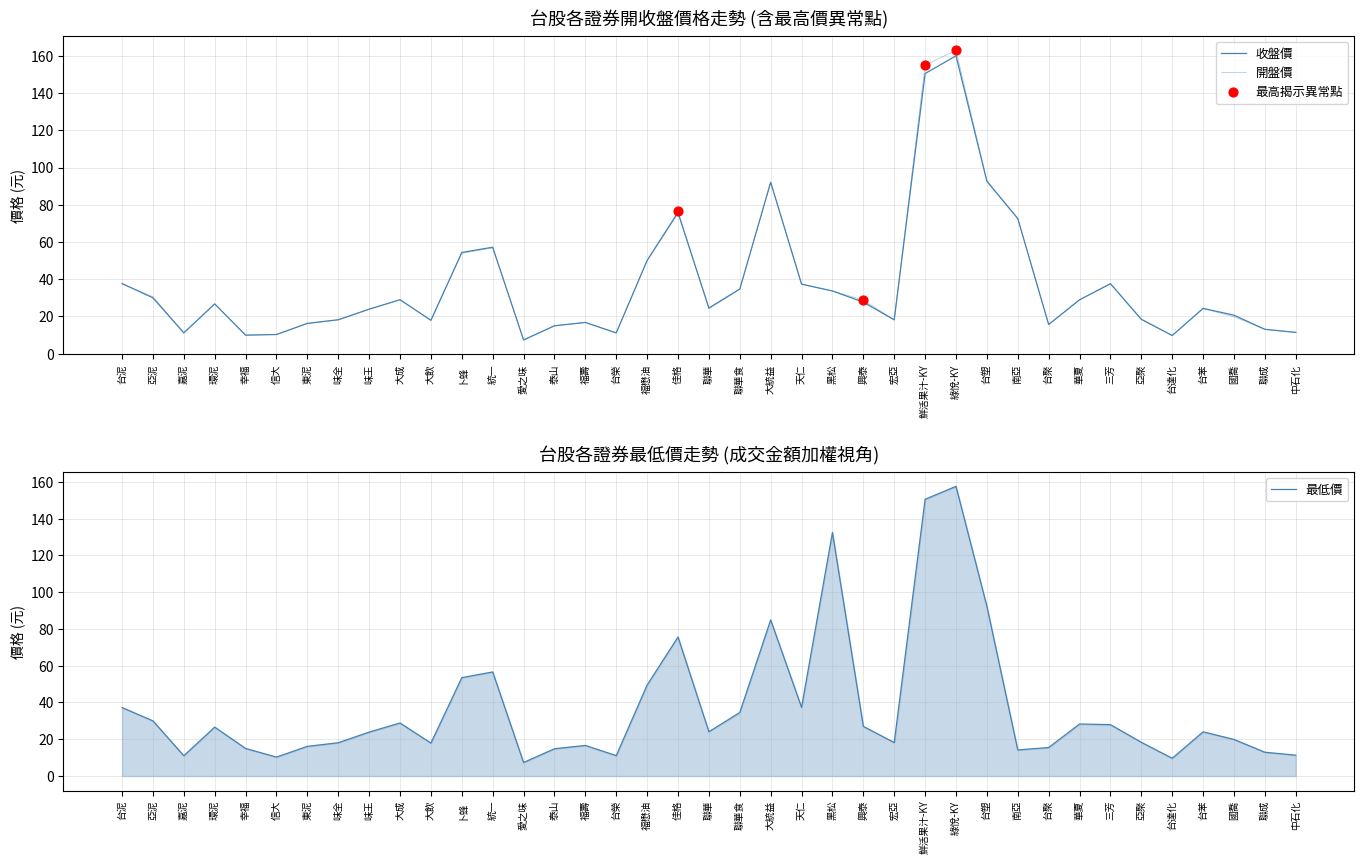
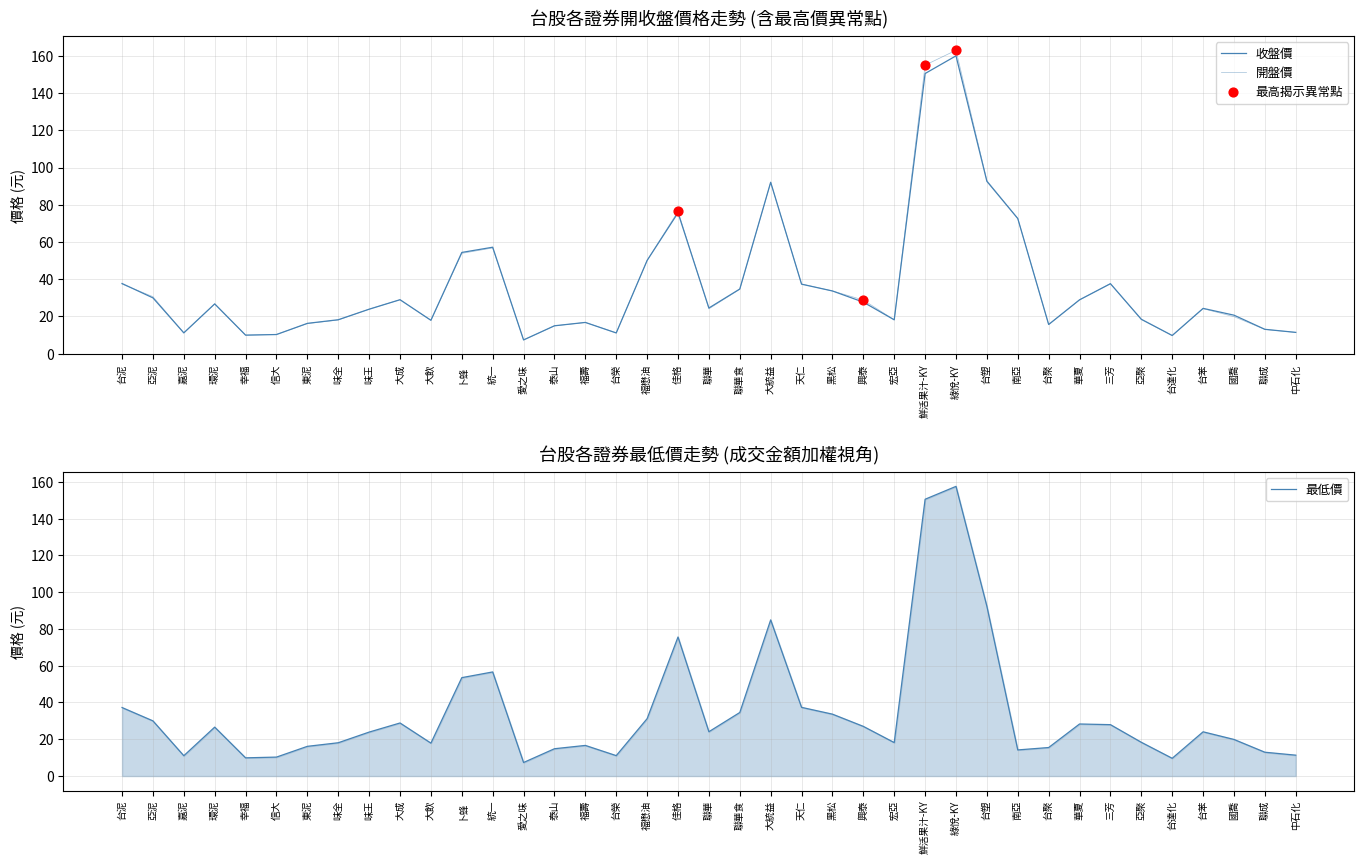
  {
    "台股各證券最低價走勢 (成交金額加權視角)": {
      "台泥": 37,
      "亞泥": 30,
      "嘉泥": 11,
      "環泥": 27,
-     "幸福": 15,
+     "幸福": 10,
      "信大": 10,
      "東泥": 16,
      "味全": 18,
      "味王": 24,
      "大成": 29,
      "大飲": 18,
      "卜蜂": 54,
      "統一": 57,
      "愛之味": 7,
      "泰山": 15,
      "福壽": 17,
      "台榮": 11,
-     "福懋油": 50,
+     "福懋油": 31,
      "佳格": 76,
      "聯華": 24,
      "聯華食": 35,
      "大統益": 85,
      "天仁": 37,
-     "黑松": 132,
+     "黑松": 34,
      "興泰": 27,
      "宏亞": 18,
      "鮮活果汁-KY": 151,
      "綠悅-KY": 158,
      "台塑": 92,
      "南亞": 14,
      "台聚": 16,
      "華夏": 28,
      "三芳": 28,
      "亞聚": 18,
      "台達化": 10,
      "台苯": 24,
      "國喬": 20,
      "聯成": 13,
      "中石化": 11
    }
  }
